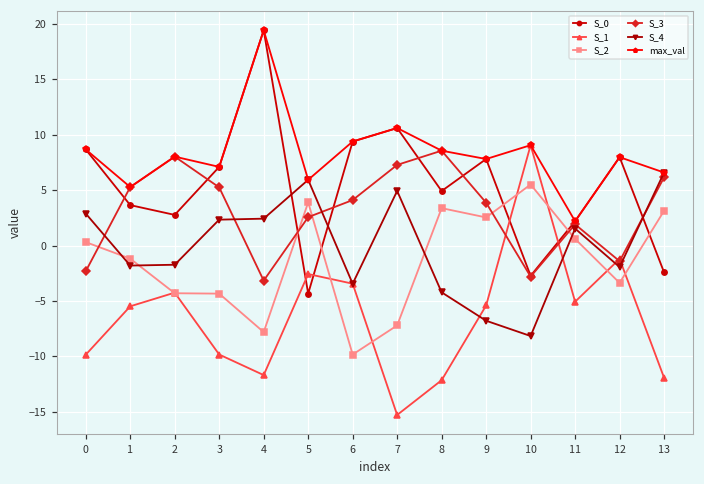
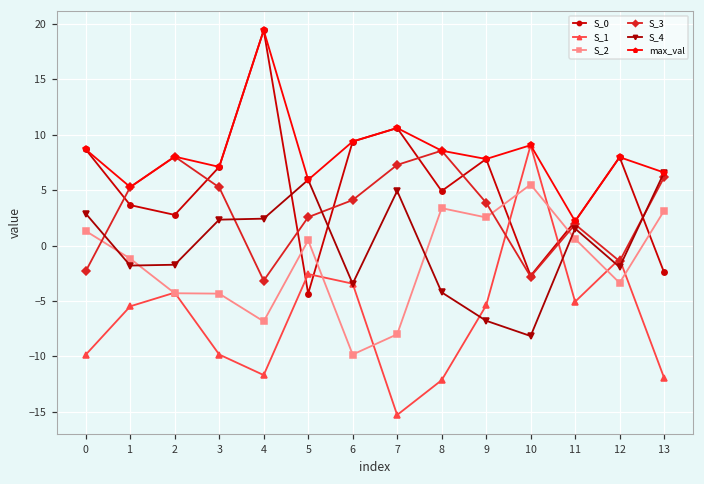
  {
    "S_2": {
-     "0": 0.3,
+     "0": 1.3,
      "1": -1.2,
      "3": -4.3,
-     "4": -7.8,
-     "5": 3.9,
+     "4": -6.9,
+     "5": 0.5,
      "6": -9.8,
-     "7": -7.2,
+     "7": -8.0,
      "8": 3.4,
      "9": 2.5,
      "10": 5.5,
      "11": 0.6,
      "12": -3.4,
      "13": 3.1
    }
  }
